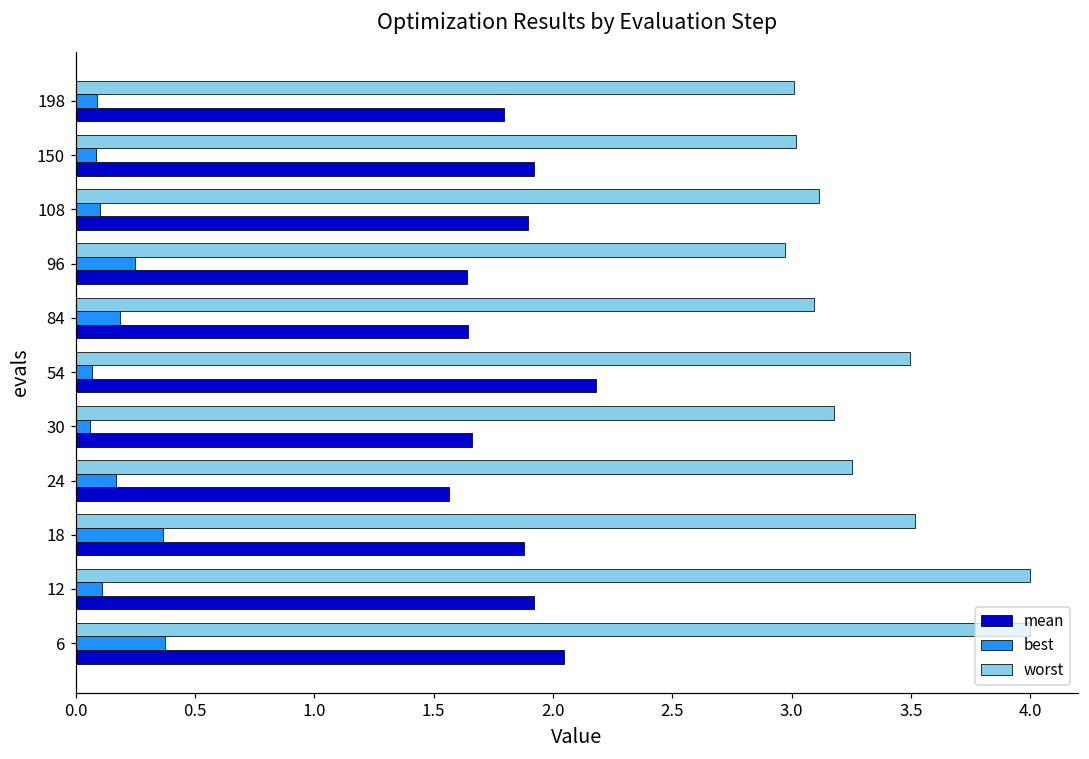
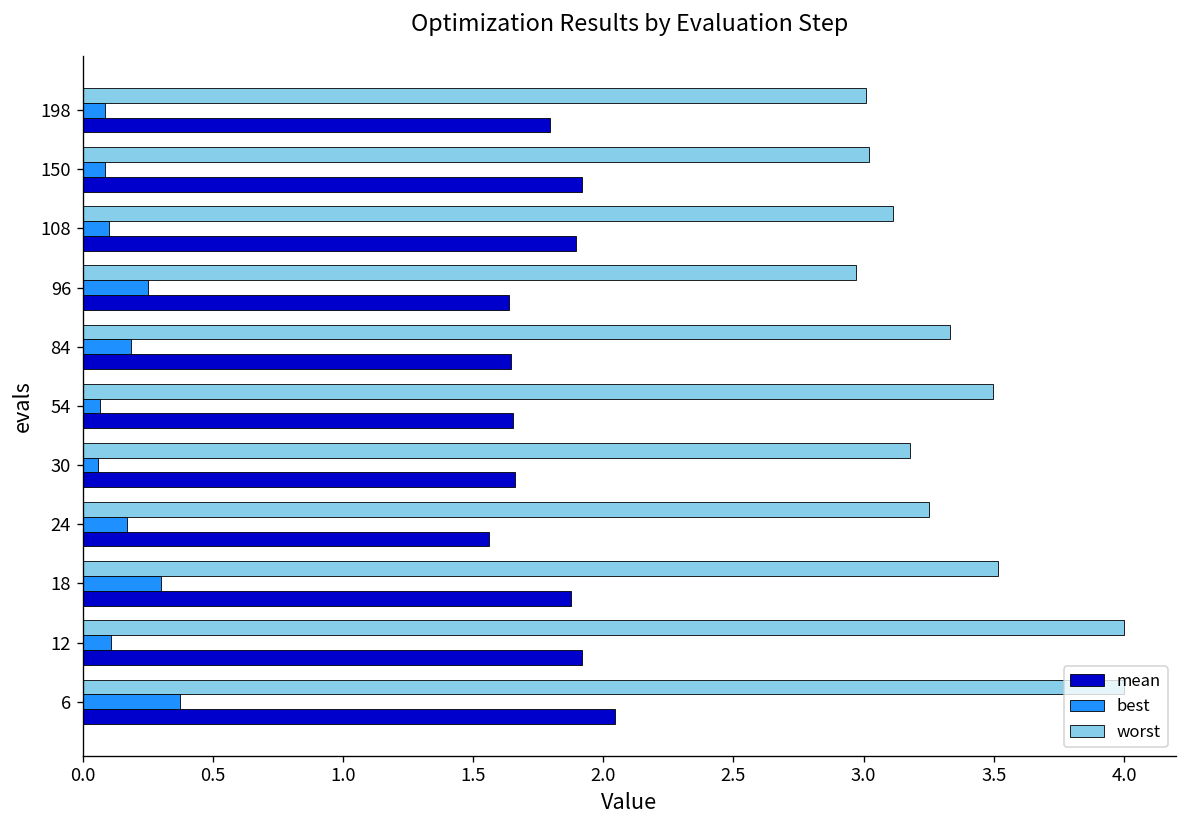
  {
    "mean": {
      "198": 1.80,
      "150": 1.92,
      "108": 1.89,
      "96": 1.64,
      "84": 1.64,
-     "54": 2.18,
+     "54": 1.65,
      "30": 1.66,
      "24": 1.56,
      "18": 1.88,
      "12": 1.92,
      "6": 2.04
    },
    "best": {
      "198": 0.09,
      "150": 0.09,
      "108": 0.10,
      "96": 0.25,
      "84": 0.19,
      "54": 0.07,
      "30": 0.06,
      "24": 0.17,
-     "18": 0.37,
+     "18": 0.30,
      "12": 0.11,
      "6": 0.37
    },
    "worst": {
      "198": 3.01,
      "150": 3.02,
      "108": 3.11,
      "96": 2.97,
-     "84": 3.10,
+     "84": 3.33,
      "54": 3.50,
      "30": 3.18,
      "24": 3.25,
      "18": 3.52,
      "12": 4.00
    }
  }
